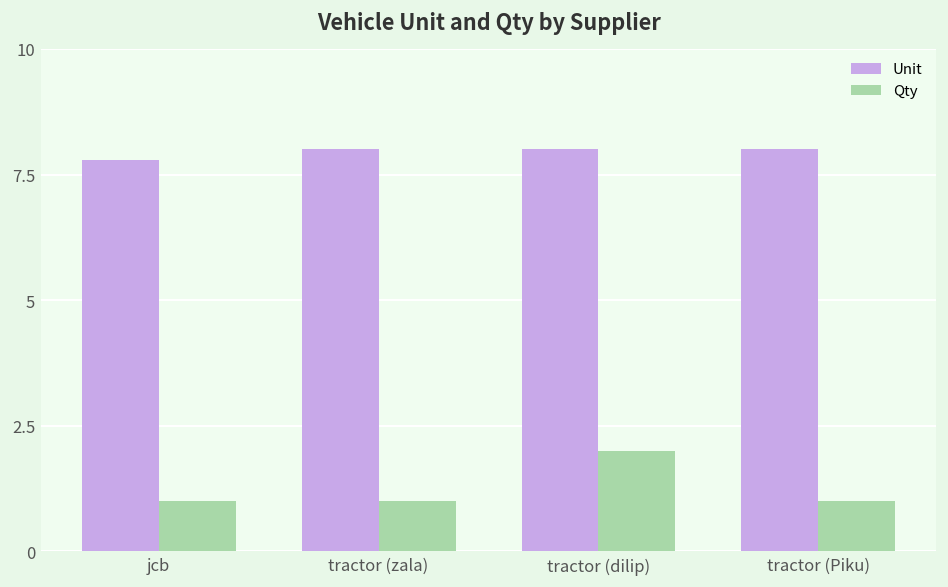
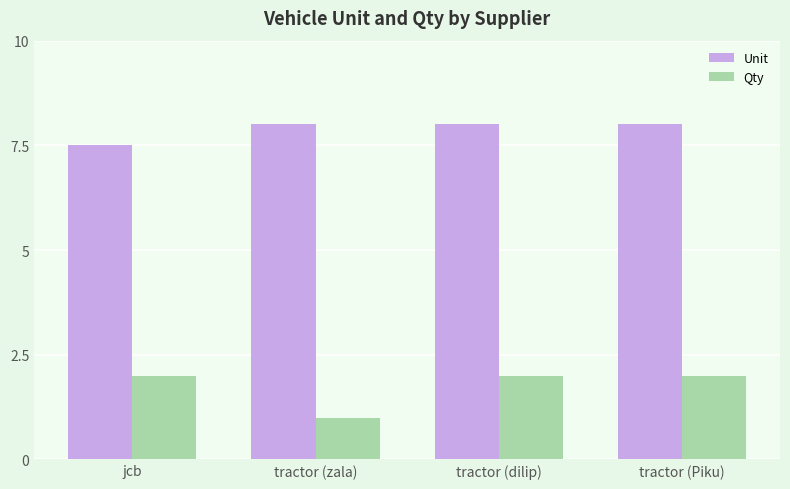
  {
    "Unit": {
-     "jcb": 7.8,
+     "jcb": 7.5,
      "tractor (zala)": 8.0,
      "tractor (dilip)": 8.0,
      "tractor (Piku)": 8.0
    },
    "Qty": {
-     "jcb": 1,
+     "jcb": 2,
      "tractor (zala)": 1,
      "tractor (dilip)": 2,
-     "tractor (Piku)": 1
+     "tractor (Piku)": 2
    }
  }
